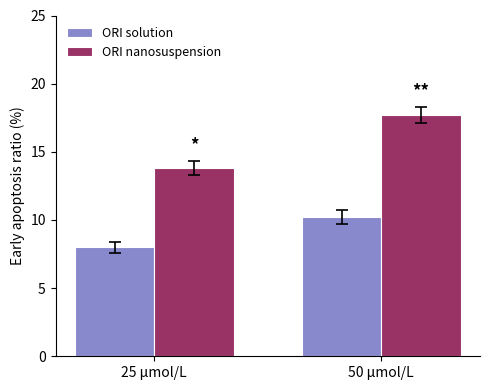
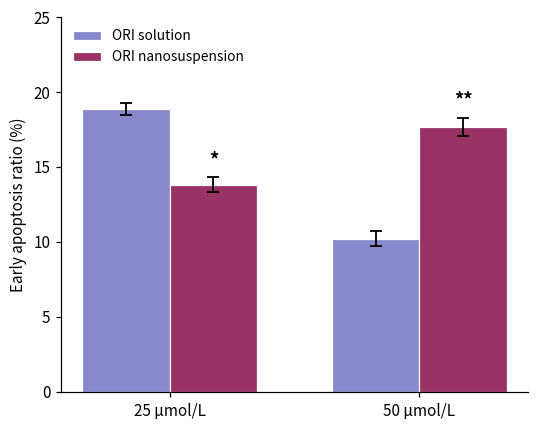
  {
    "ORI solution": {
-     "25 μmol/L": 8.0,
+     "25 μmol/L": 18.9,
      "50 μmol/L": 10.2
    },
    "ORI nanosuspension": {
      "25 μmol/L": 13.8,
      "50 μmol/L": 17.7
    }
  }
